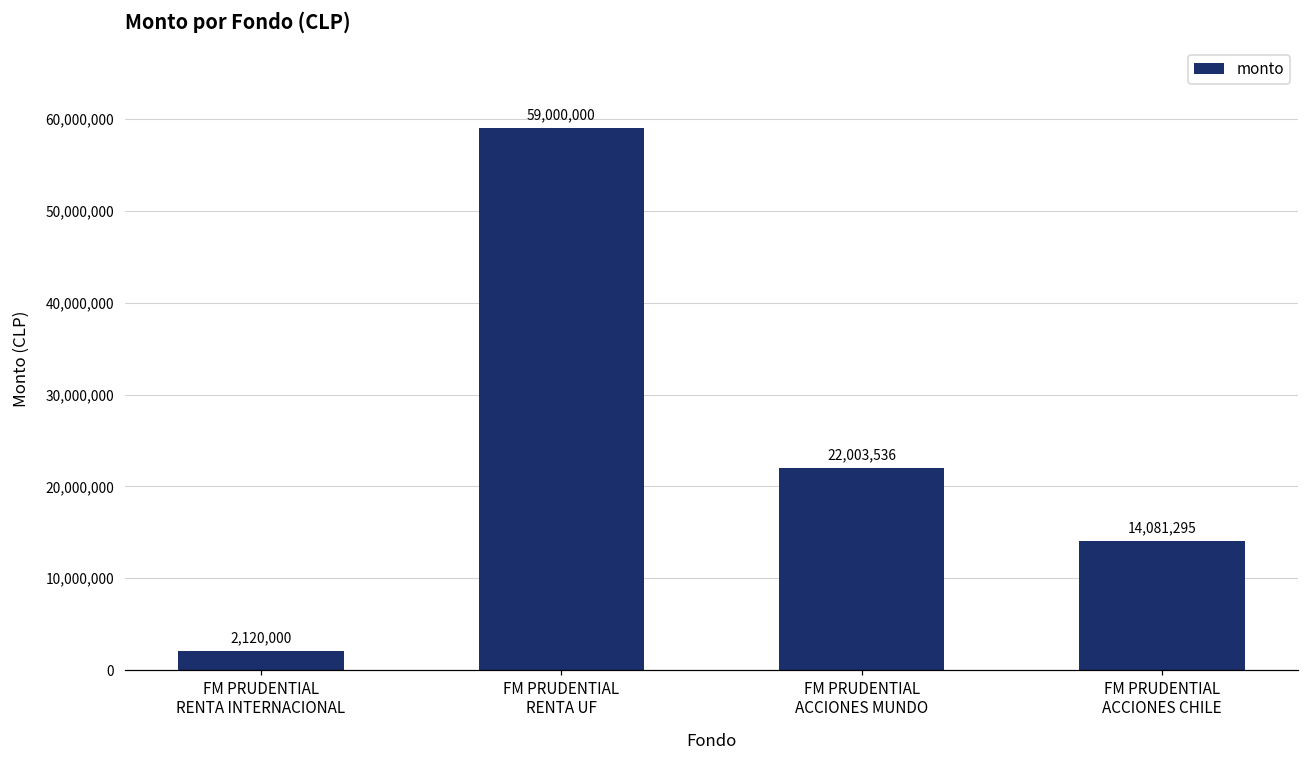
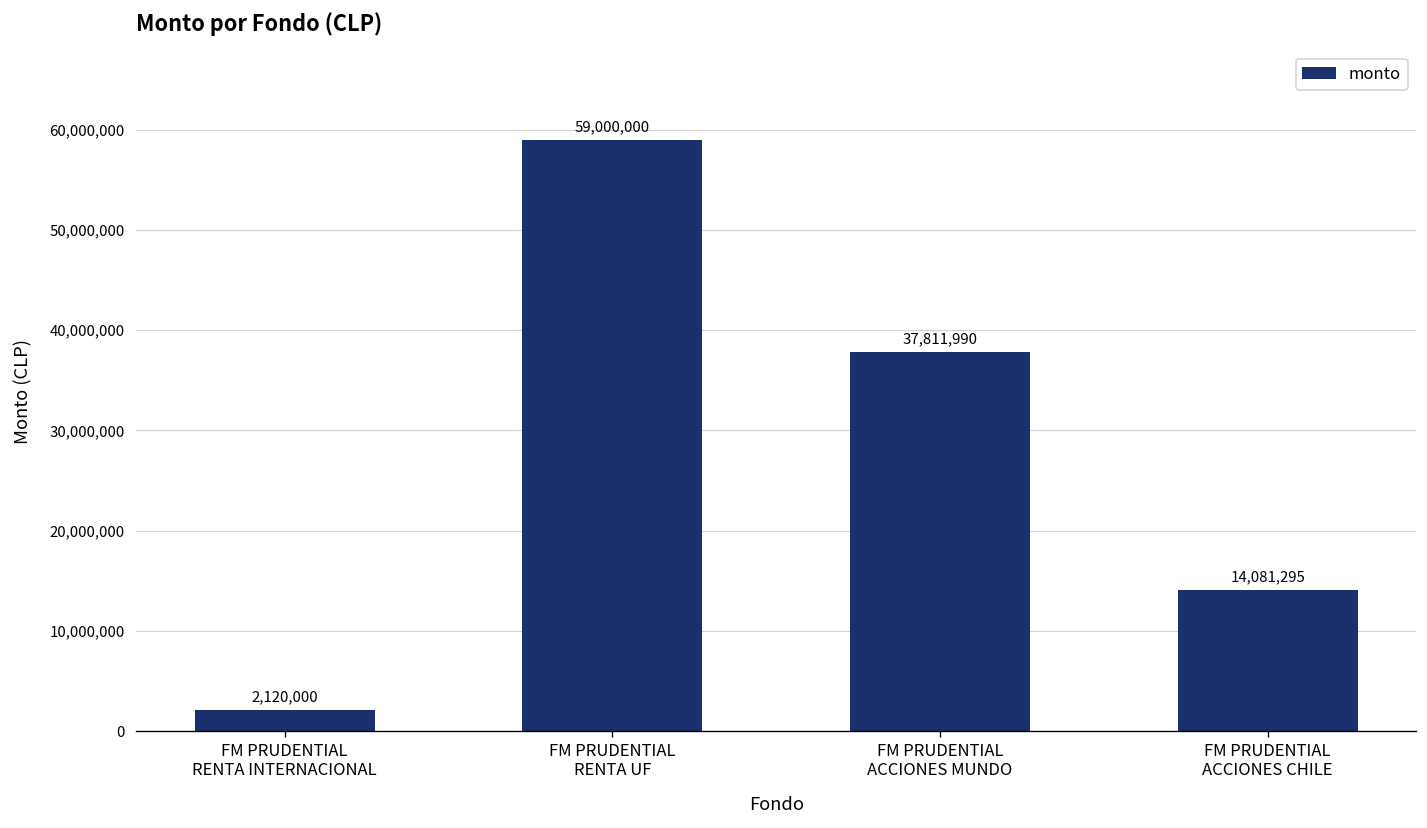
  {
    "FM PRUDENTIAL RENTA INTERNACIONAL": "2,120,000",
    "FM PRUDENTIAL RENTA UF": "59,000,000",
-   "FM PRUDENTIAL ACCIONES MUNDO": "22,003,536",
+   "FM PRUDENTIAL ACCIONES MUNDO": "37,811,990",
    "FM PRUDENTIAL ACCIONES CHILE": "14,081,295"
  }
